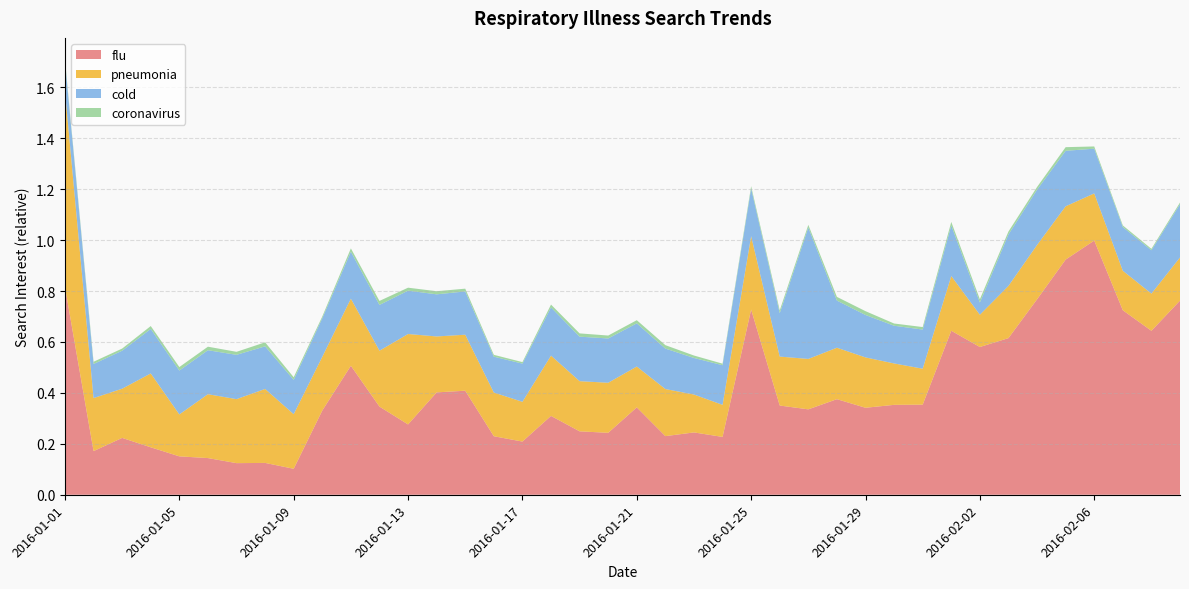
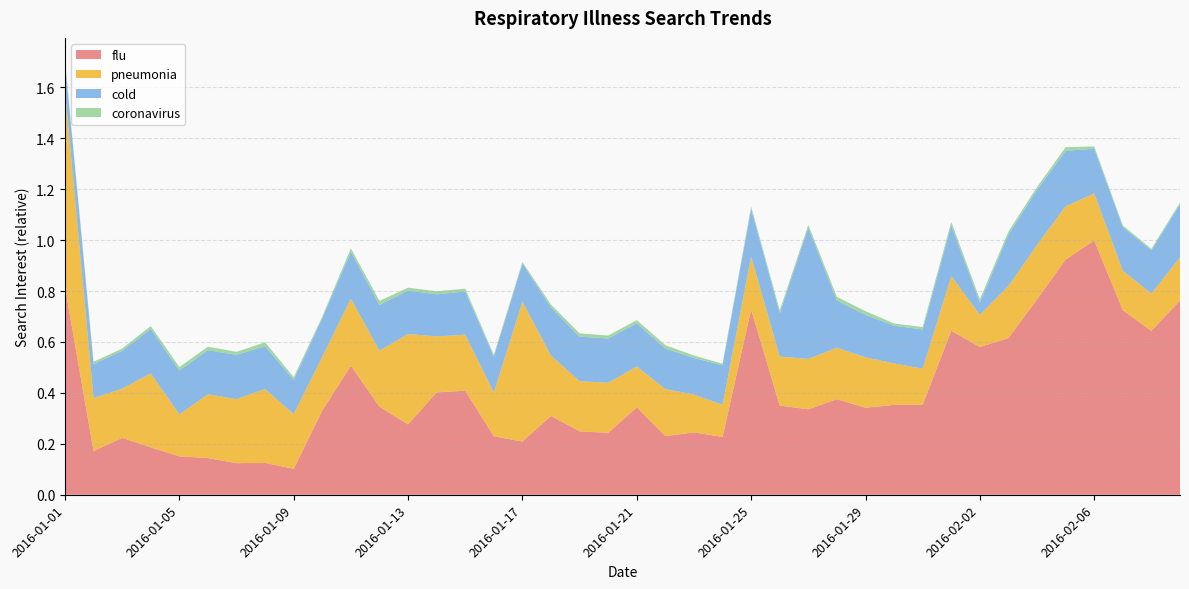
  {
    "flu": {
      "2016-01-01": 0.82,
      "2016-01-05": 0.15,
      "2016-01-09": 0.10,
      "2016-01-13": 0.28,
      "2016-01-17": 0.21,
      "2016-01-21": 0.34,
      "2016-01-25": 0.73,
      "2016-01-29": 0.34,
      "2016-02-02": 0.58,
      "2016-02-06": 1.00
    },
    "pneumonia": {
      "2016-01-01": 0.77,
      "2016-01-05": 0.16,
      "2016-01-09": 0.21,
      "2016-01-13": 0.36,
-     "2016-01-17": 0.16,
+     "2016-01-17": 0.55,
      "2016-01-21": 0.16,
-     "2016-01-25": 0.29,
+     "2016-01-25": 0.21,
      "2016-01-29": 0.20,
      "2016-02-02": 0.13,
      "2016-02-06": 0.19
    },
    "cold": {
      "2016-01-05": 0.17,
      "2016-01-09": 0.13,
      "2016-01-13": 0.17,
      "2016-01-21": 0.17,
      "2016-01-29": 0.17,
      "2016-02-02": 0.05
    },
    "coronavirus": {
      "2016-01-05": 0.01,
      "2016-01-09": 0.01,
      "2016-01-13": 0.01,
      "2016-01-21": 0.01,
      "2016-01-29": 0.01,
      "2016-02-02": 0.01
    }
  }
